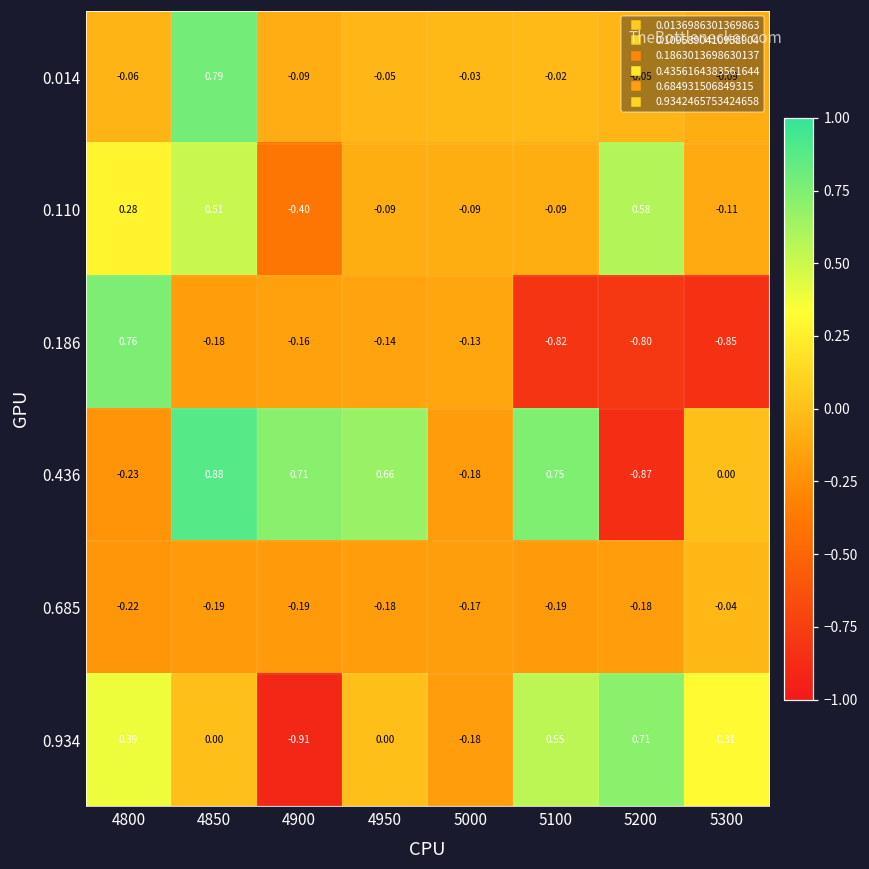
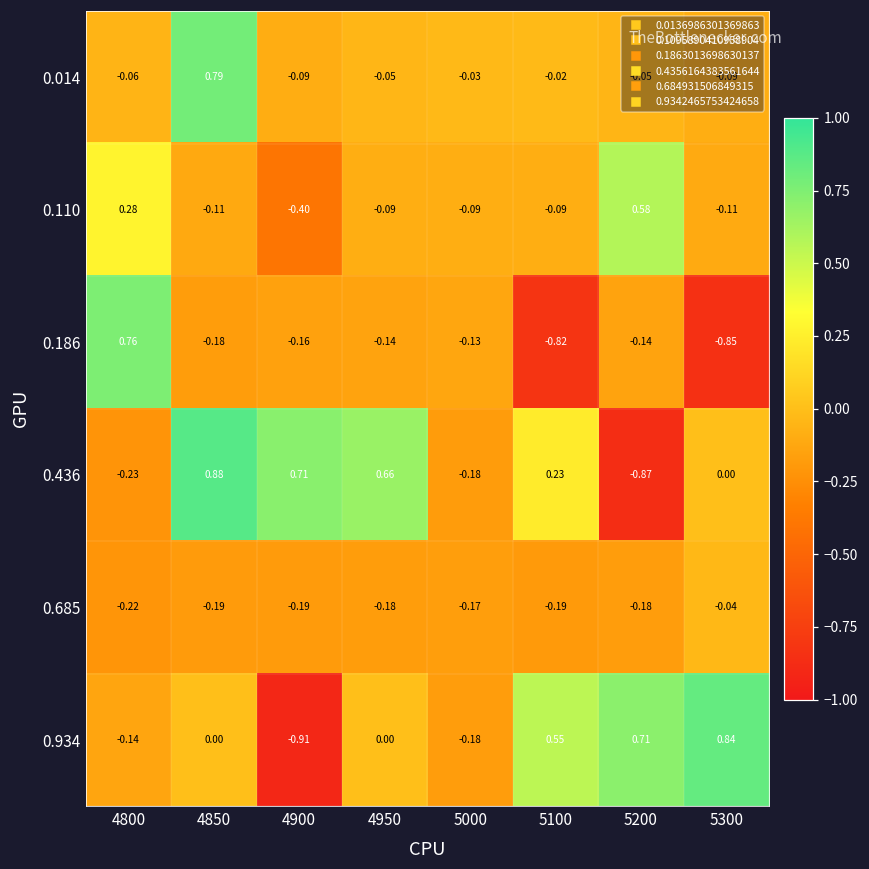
  {
    "0.014": {
      "4800": -0.06,
      "4850": 0.79,
      "4900": -0.09,
      "4950": -0.05,
      "5000": -0.03,
      "5100": -0.02
    },
    "0.110": {
      "4800": 0.28,
-     "4850": 0.51,
+     "4850": -0.11,
      "4900": -0.40,
      "4950": -0.09,
      "5000": -0.09,
      "5100": -0.09,
      "5200": 0.58,
      "5300": -0.11
    },
    "0.186": {
      "4800": 0.76,
      "4850": -0.18,
      "4900": -0.16,
      "4950": -0.14,
      "5000": -0.13,
      "5100": -0.82,
-     "5200": -0.80,
+     "5200": -0.14,
      "5300": -0.85
    },
    "0.436": {
      "4800": -0.23,
      "4850": 0.88,
      "4900": 0.71,
      "4950": 0.66,
      "5000": -0.18,
-     "5100": 0.75,
+     "5100": 0.23,
      "5200": -0.87,
      "5300": 0.00
    },
    "0.685": {
      "4800": -0.22,
      "4850": -0.19,
      "4900": -0.19,
      "4950": -0.18,
      "5000": -0.17,
      "5100": -0.19,
      "5200": -0.18,
      "5300": -0.04
    },
    "0.934": {
-     "4800": 0.39,
+     "4800": -0.14,
      "4850": 0.00,
      "4900": -0.91,
      "4950": 0.00,
      "5000": -0.18,
      "5100": 0.55,
      "5200": 0.71,
-     "5300": 0.31
+     "5300": 0.84
    }
  }
